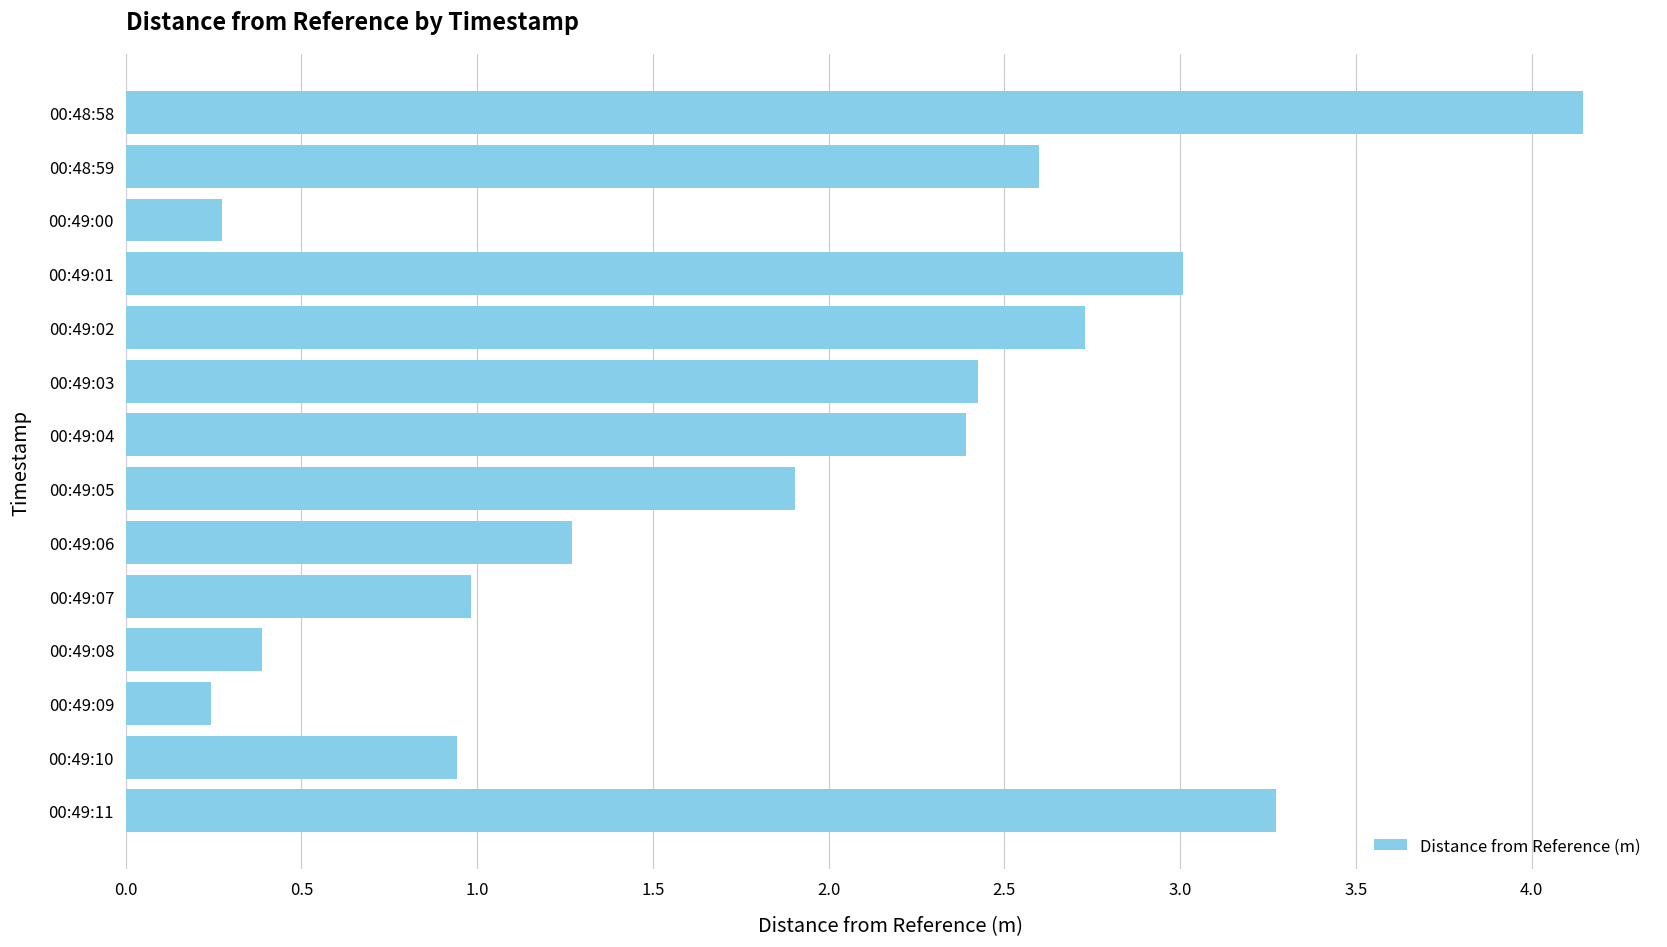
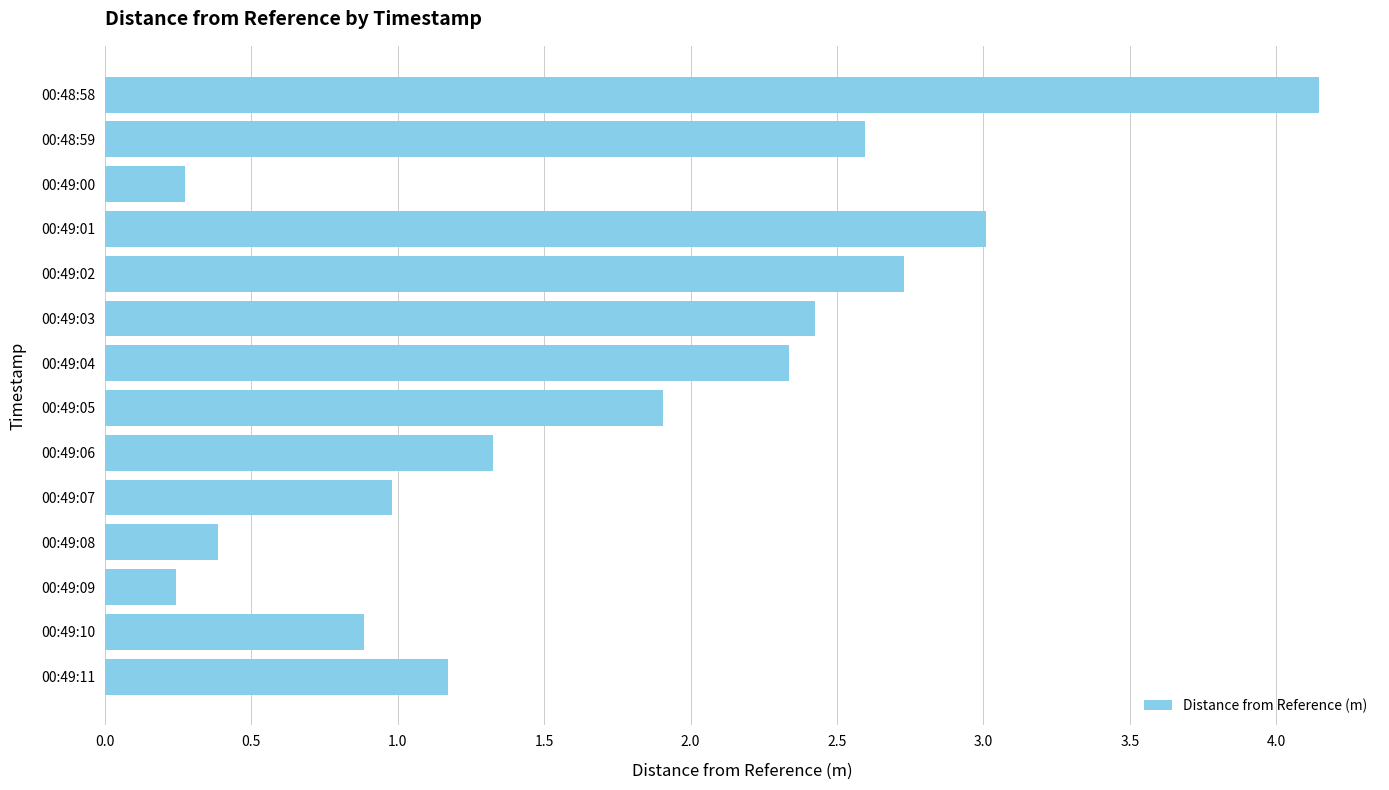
  {
    "00:48:58": 4.15,
    "00:48:59": 2.60,
    "00:49:00": 0.27,
    "00:49:01": 3.01,
    "00:49:02": 2.73,
    "00:49:03": 2.43,
-   "00:49:04": 2.39,
+   "00:49:04": 2.33,
    "00:49:05": 1.90,
-   "00:49:06": 1.27,
+   "00:49:06": 1.32,
    "00:49:07": 0.98,
    "00:49:08": 0.39,
    "00:49:09": 0.24,
-   "00:49:10": 0.94,
-   "00:49:11": 3.27
+   "00:49:10": 0.88,
+   "00:49:11": 1.17
  }
